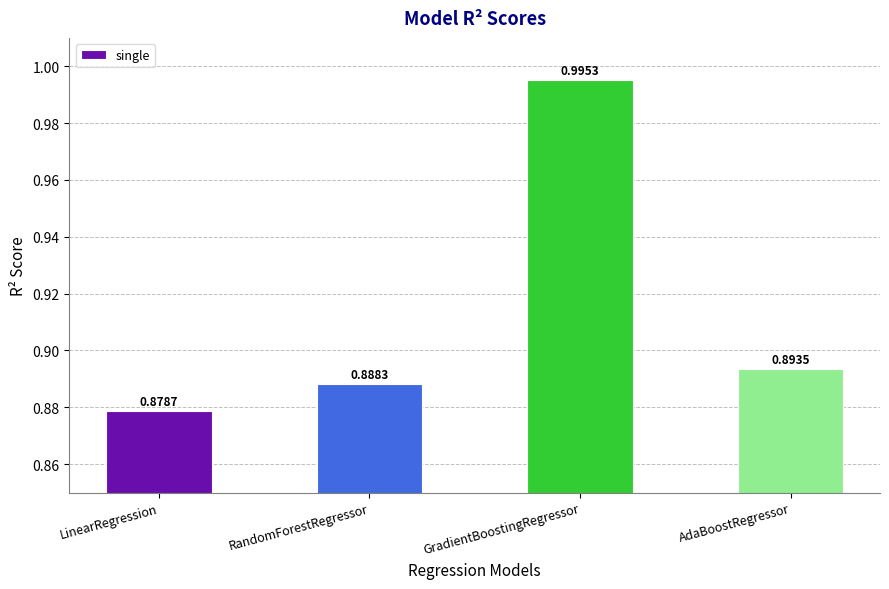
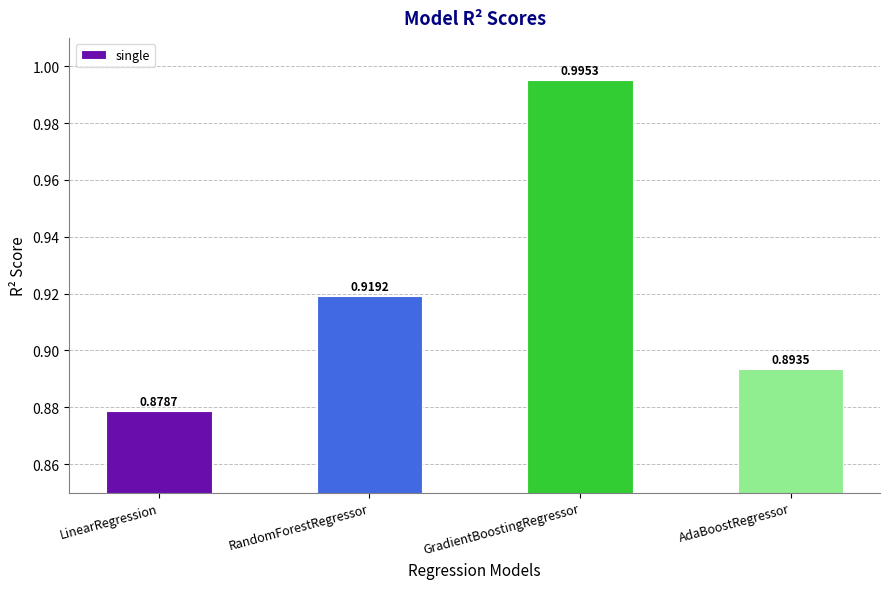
  {
    "LinearRegression": 0.8787,
-   "RandomForestRegressor": 0.8883,
+   "RandomForestRegressor": 0.9192,
    "GradientBoostingRegressor": 0.9953,
    "AdaBoostRegressor": 0.8935
  }
